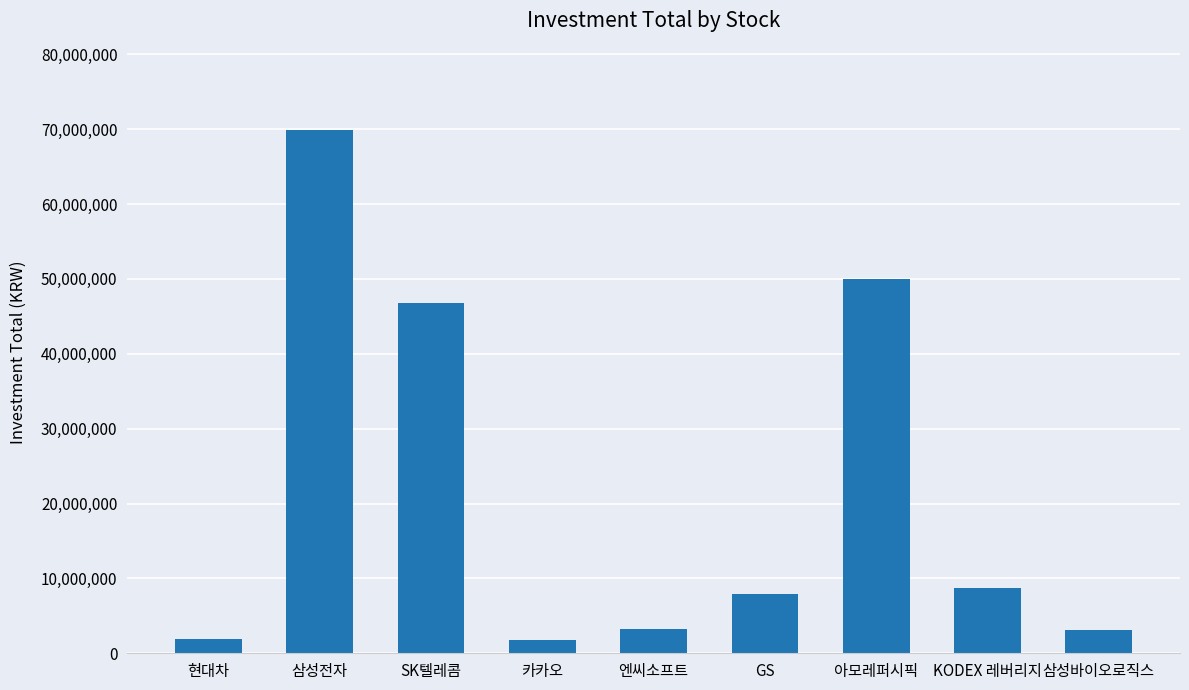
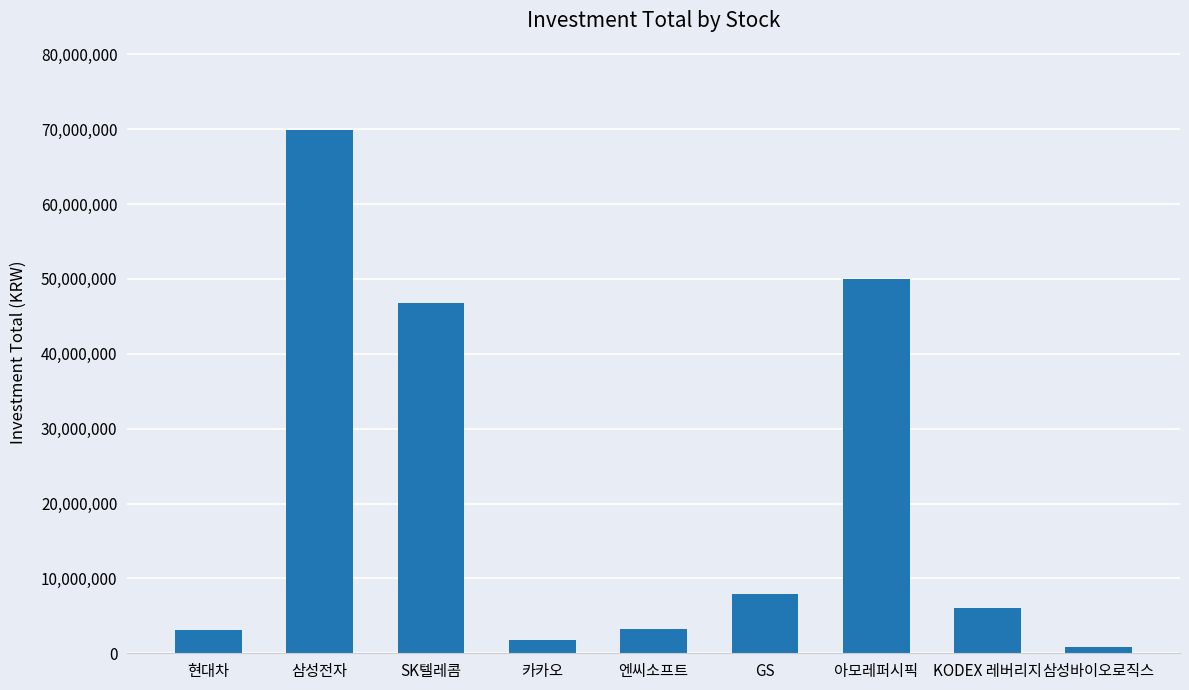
  {
-   "현대차": "2,000,000",
+   "현대차": "3,000,000",
    "삼성전자": "70,000,000",
    "SK텔레콤": "47,000,000",
    "카카오": "2,000,000",
    "엔씨소프트": "3,000,000",
    "GS": "8,000,000",
    "아모레퍼시픽": "50,000,000",
-   "KODEX 레버리지": "9,000,000",
-   "삼성바이오로직스": "3,000,000"
+   "KODEX 레버리지": "6,000,000",
+   "삼성바이오로직스": "1,000,000"
  }
